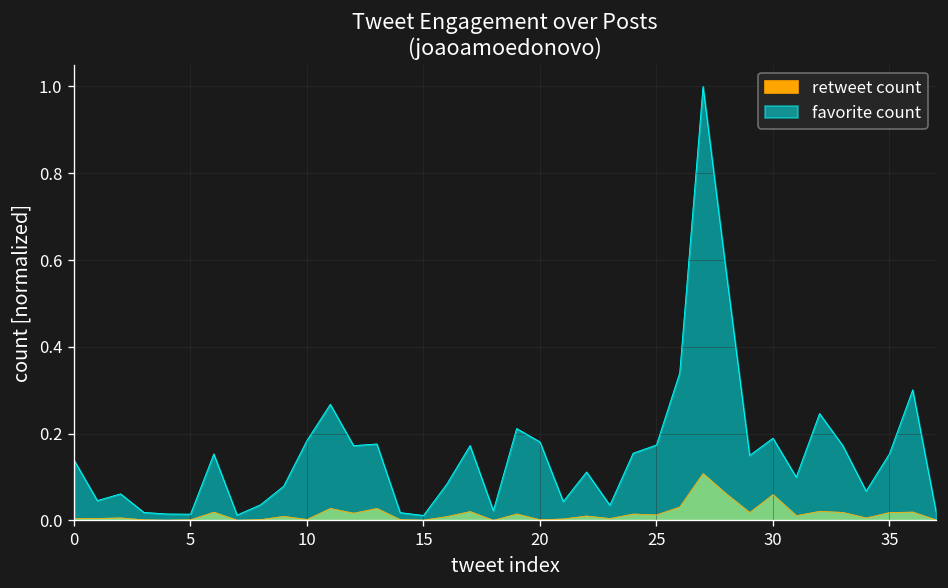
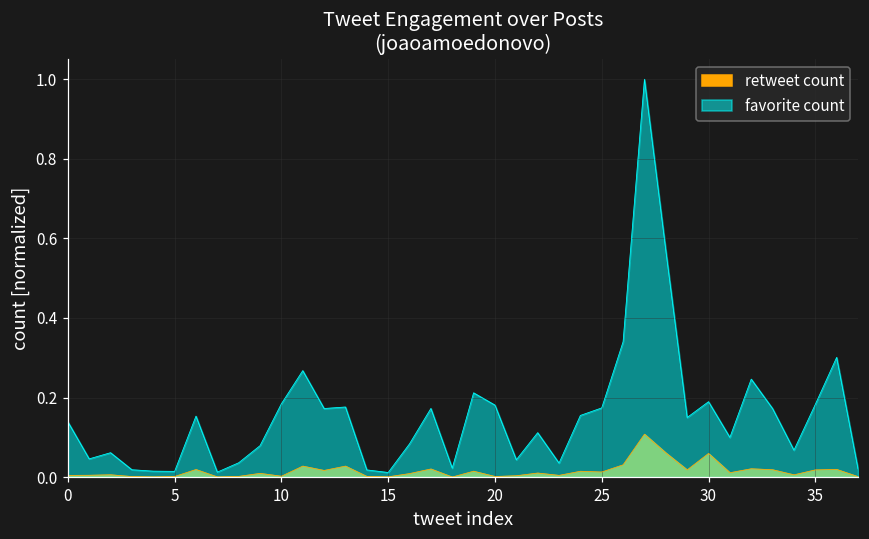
  {
    "retweet count": {
      "0": 0.00,
      "5": 0.00,
      "10": 0.00,
      "15": 0.00,
      "20": 0.00,
      "25": 0.01,
      "30": 0.06,
      "35": 0.02
    },
    "favorite count": {
      "0": 0.14,
      "5": 0.01,
      "10": 0.18,
      "15": 0.01,
      "20": 0.18,
      "25": 0.17,
      "30": 0.19,
-     "35": 0.15
+     "35": 0.18
    }
  }
